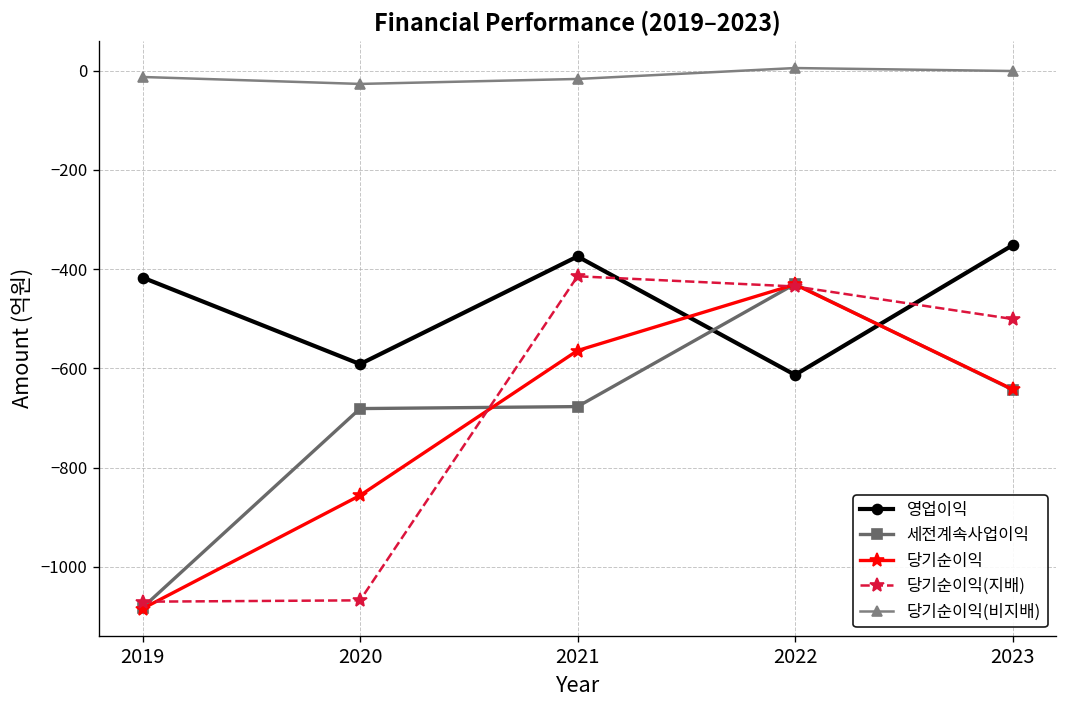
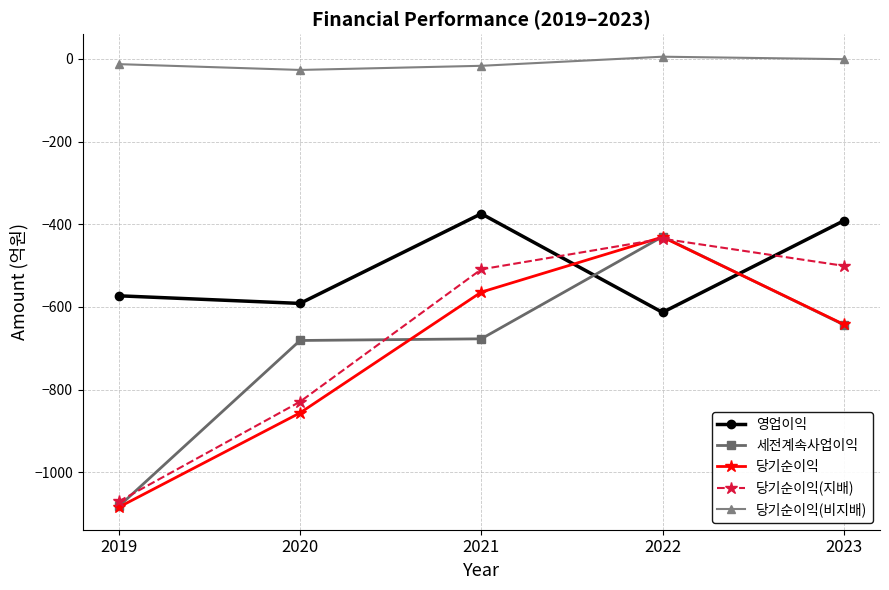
  {
    "영업이익": {
-     "2019": -420,
+     "2019": -570,
      "2020": -590,
      "2021": -370,
      "2022": -610,
-     "2023": -350
+     "2023": -390
    },
    "당기순이익": {
      "2020": -860,
      "2021": -560
    },
    "당기순이익(지배)": {
      "2019": -1070,
-     "2020": -1070,
-     "2021": -410,
+     "2020": -830,
+     "2021": -510,
      "2023": -500
    }
  }
